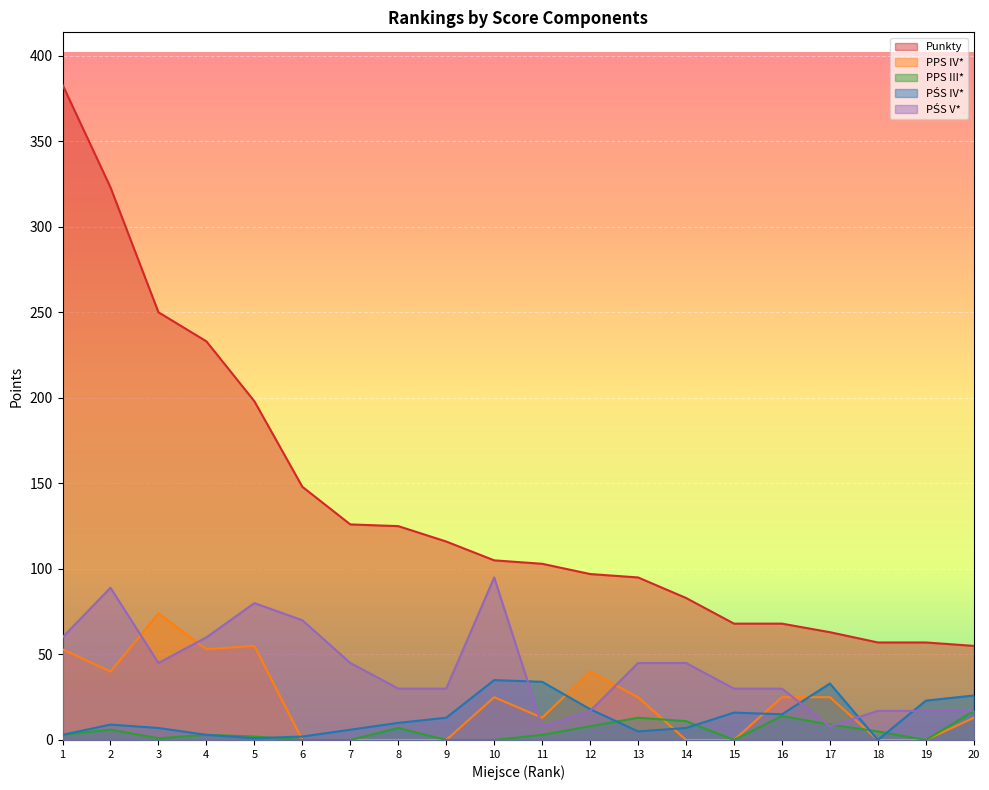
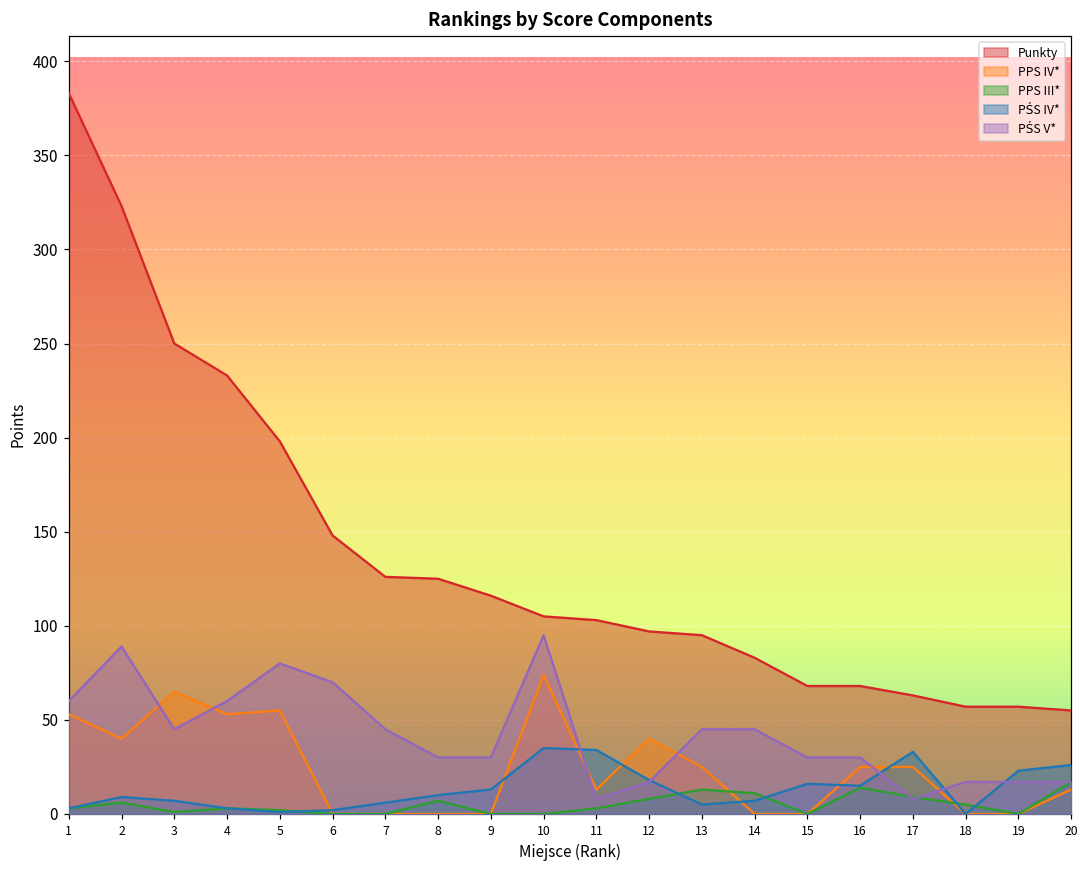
  {
    "Punkty": {
      "1": 383,
      "2": 323,
      "3": 250,
      "4": 233,
      "5": 198,
      "6": 148,
      "7": 126,
      "8": 125,
      "9": 116,
      "10": 105,
      "11": 103,
      "12": 97,
      "13": 95,
      "14": 83,
      "15": 68,
      "16": 68,
      "17": 63,
      "18": 57,
      "19": 57,
      "20": 55
    },
    "PPS IV*": {
      "1": 53,
      "2": 40,
-     "3": 74,
+     "3": 65,
      "4": 53,
      "5": 55,
      "8": 0,
-     "10": 25,
+     "10": 74,
      "11": 13,
      "12": 40,
      "13": 25,
      "14": 0,
      "16": 25,
      "17": 25,
      "20": 13
    },
    "PPS III*": {
      "2": 6,
      "3": 1,
      "8": 7,
      "10": 0,
      "11": 3,
      "12": 8,
      "13": 13,
      "14": 11,
      "18": 5
    },
    "PŚS IV*": {
      "2": 9,
      "3": 7,
      "6": 2,
      "7": 6,
      "8": 10,
      "9": 13,
      "10": 35,
      "11": 34,
      "13": 5,
      "14": 7,
      "15": 16,
      "17": 33,
      "19": 23,
      "20": 26
    },
    "PŚS V*": {
      "1": 60,
      "2": 89,
      "3": 45,
      "4": 60,
      "5": 80,
      "6": 70,
      "7": 45,
      "8": 30,
      "9": 30,
      "10": 95,
      "11": 8,
      "13": 45,
      "14": 45,
      "15": 30,
      "16": 30,
      "18": 17,
      "19": 17
    }
  }
